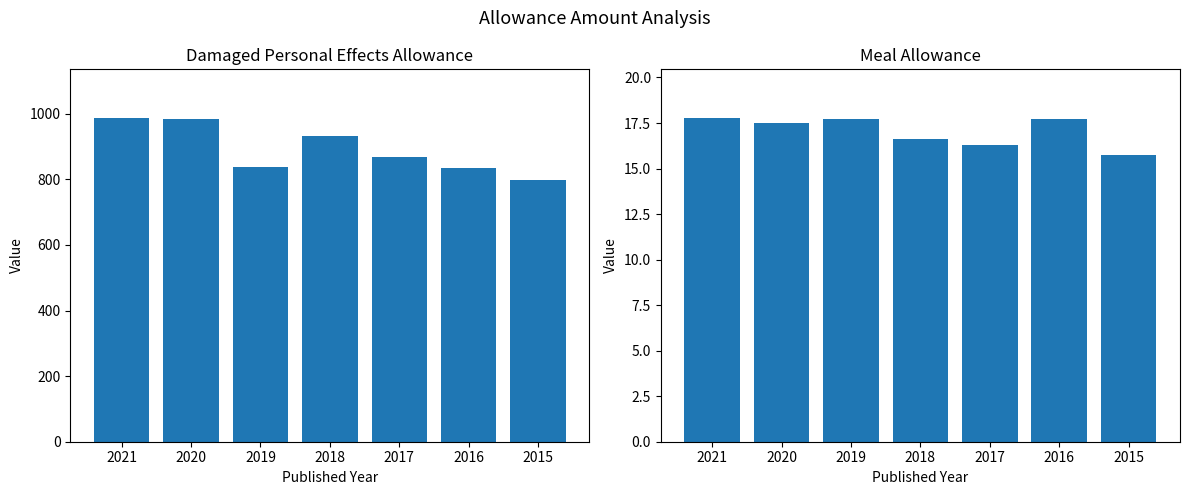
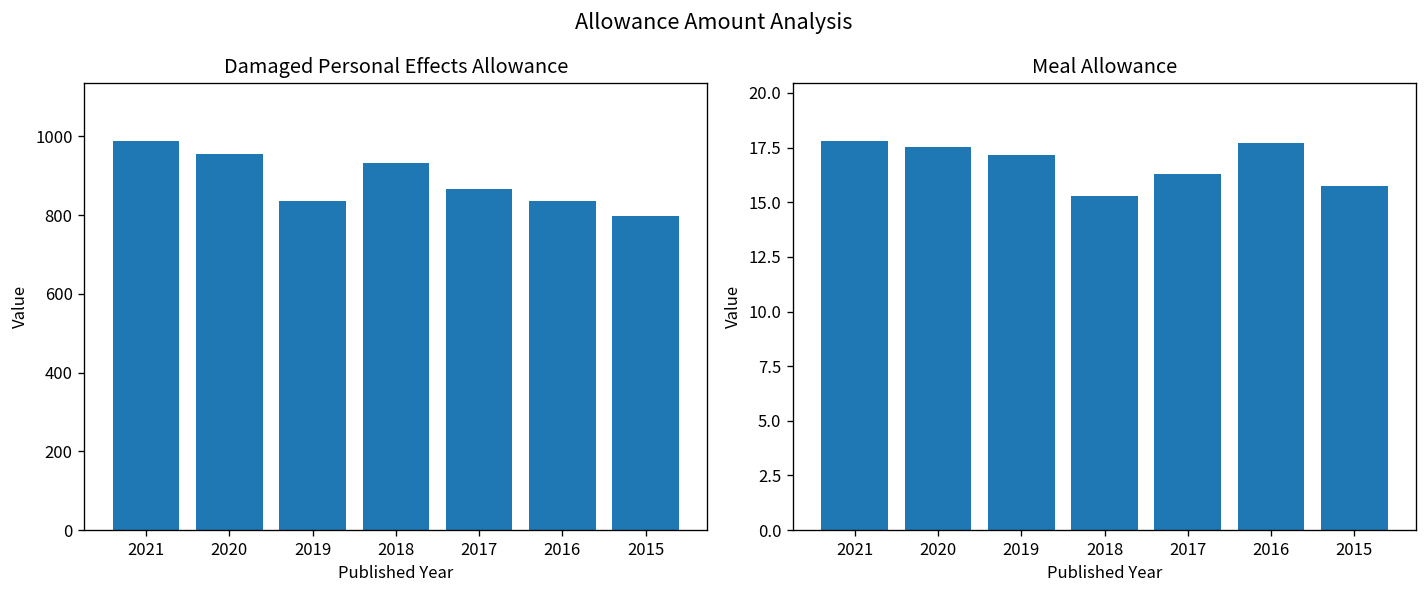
  {
    "Damaged Personal Effects Allowance": {
      "2021": 990,
-     "2020": 980,
+     "2020": 960,
      "2019": 840,
      "2018": 930,
      "2017": 870,
      "2016": 840,
      "2015": 800
    },
    "Meal Allowance": {
      "2021": 17.8,
      "2020": 17.5,
-     "2019": 17.7,
-     "2018": 16.6,
+     "2019": 17.2,
+     "2018": 15.3,
      "2017": 16.3,
      "2016": 17.7,
      "2015": 15.8
    }
  }
